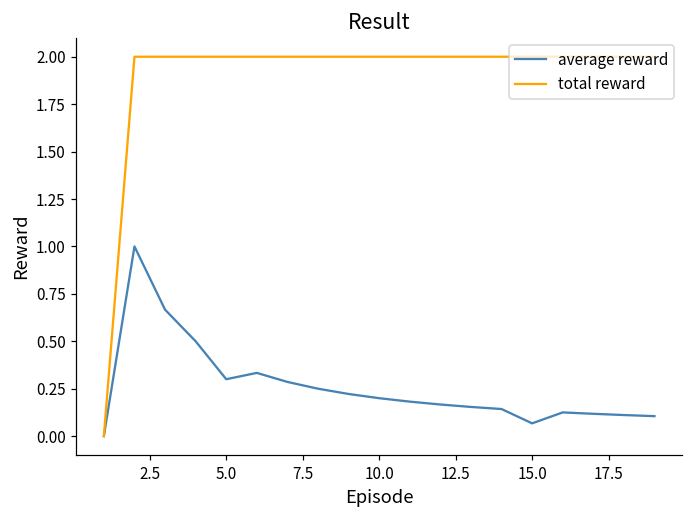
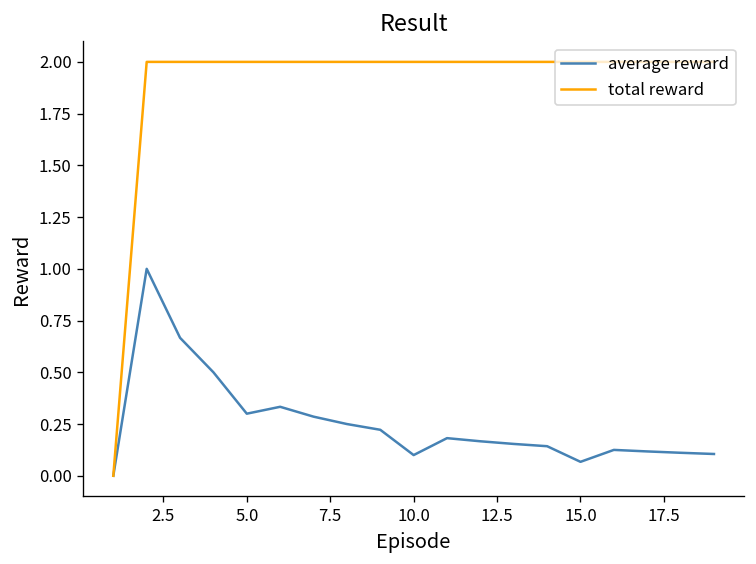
  {
    "average reward": {
      "5.0": 0.3,
-     "10.0": 0.2,
+     "10.0": 0.1,
      "15.0": 0.07
    },
    "total reward": {
      "5.0": 2.0,
      "10.0": 2.0
    }
  }
